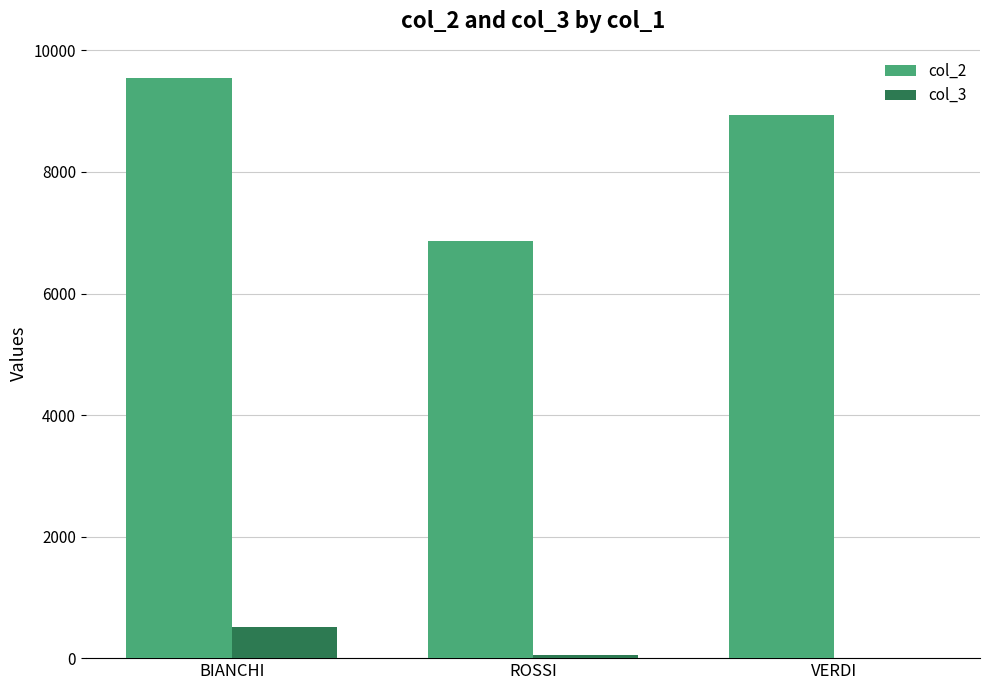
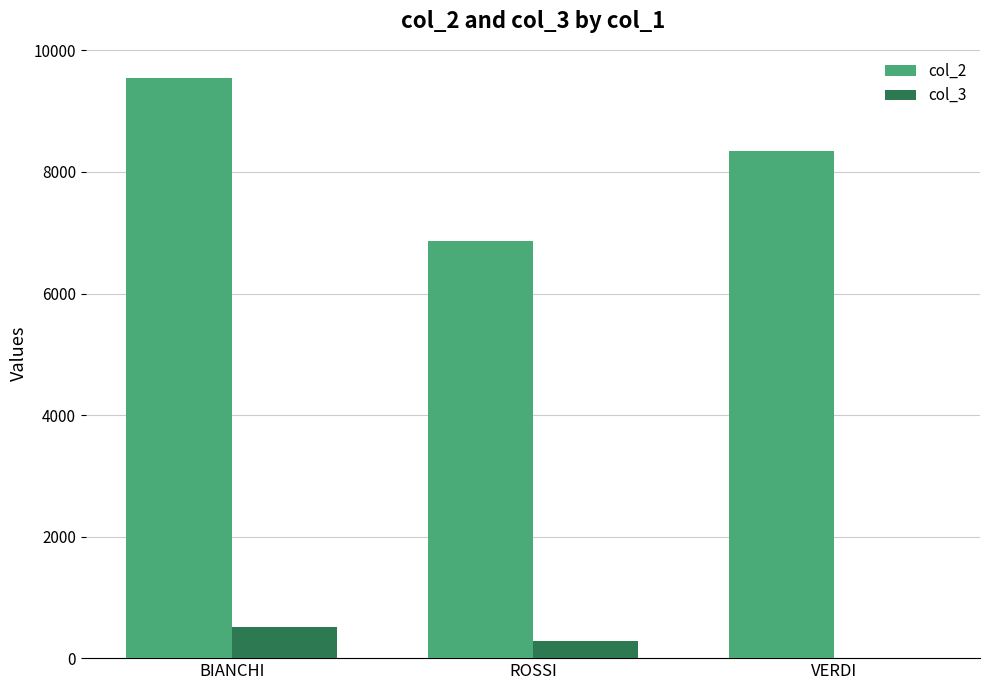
  {
    "col_2": {
      "BIANCHI": 9500,
      "ROSSI": 6900,
-     "VERDI": 8900
+     "VERDI": 8400
    },
    "col_3": {
      "BIANCHI": 500,
-     "ROSSI": 0
+     "ROSSI": 300
    }
  }
